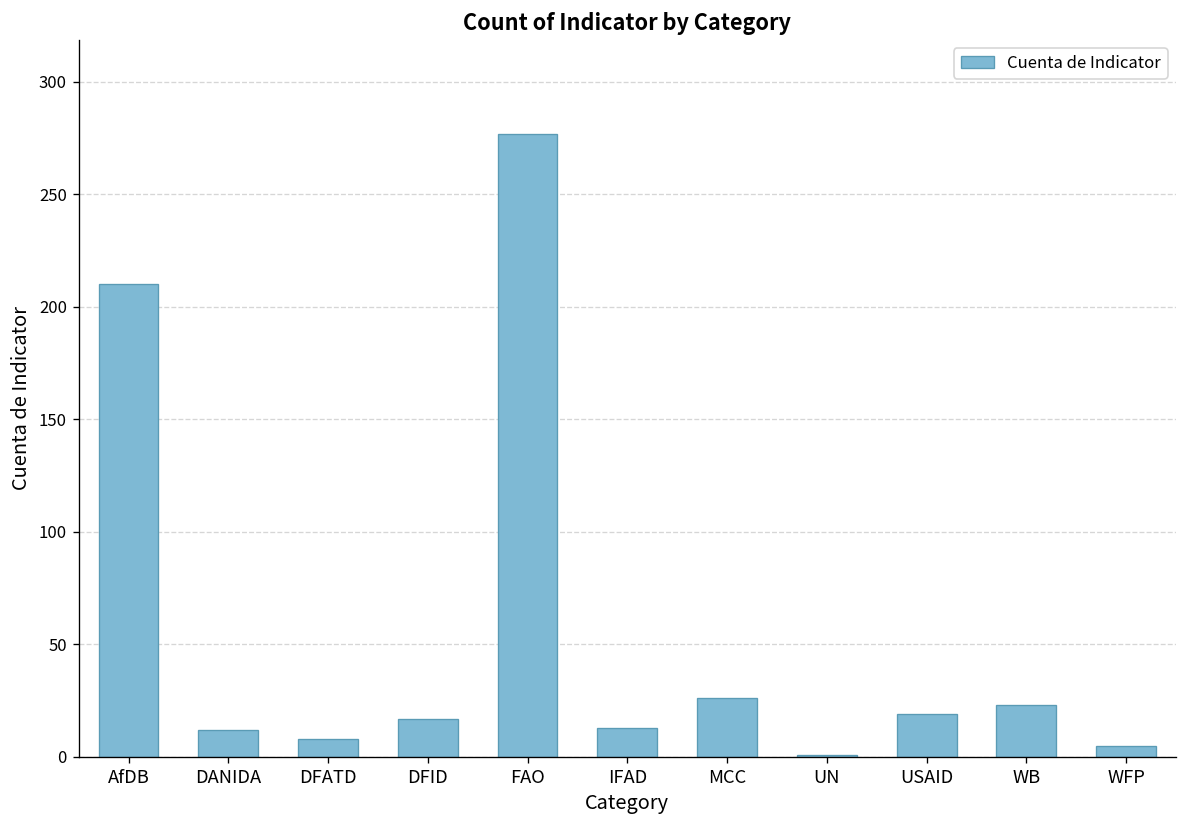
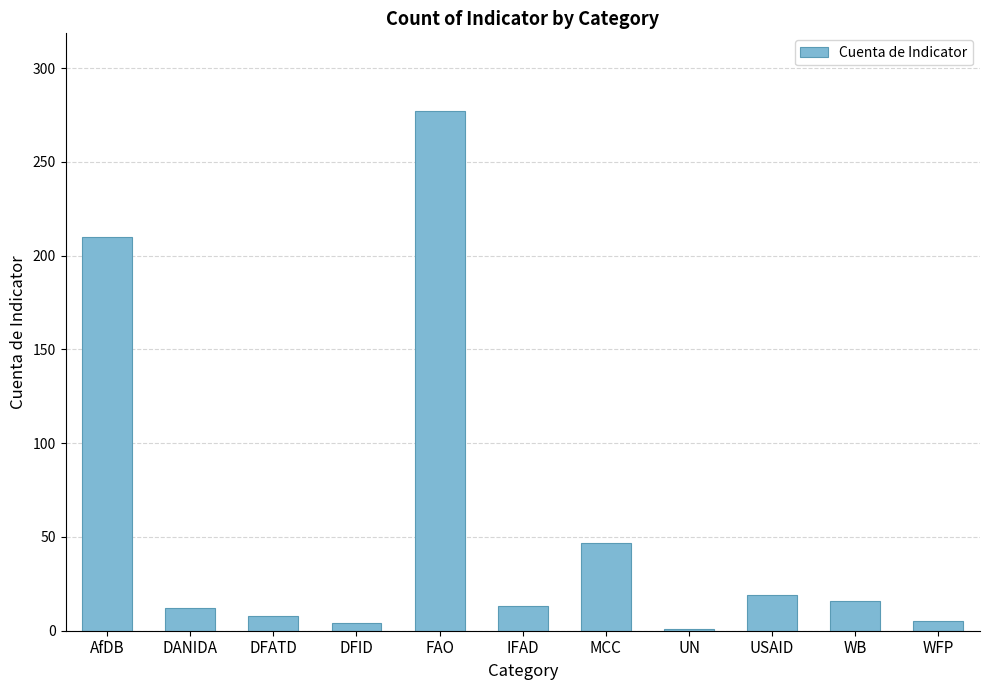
  {
    "AfDB": 210,
    "DANIDA": 12,
    "DFATD": 8,
-   "DFID": 17,
+   "DFID": 4,
    "FAO": 277,
    "IFAD": 13,
-   "MCC": 26,
+   "MCC": 47,
    "USAID": 19,
-   "WB": 23,
+   "WB": 16,
    "WFP": 5
  }
